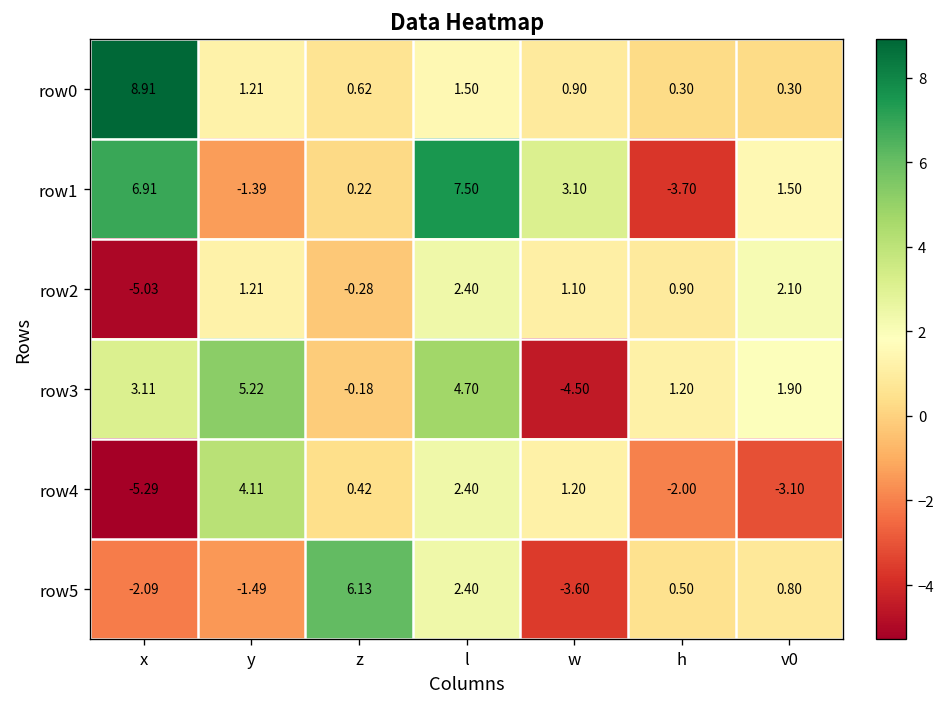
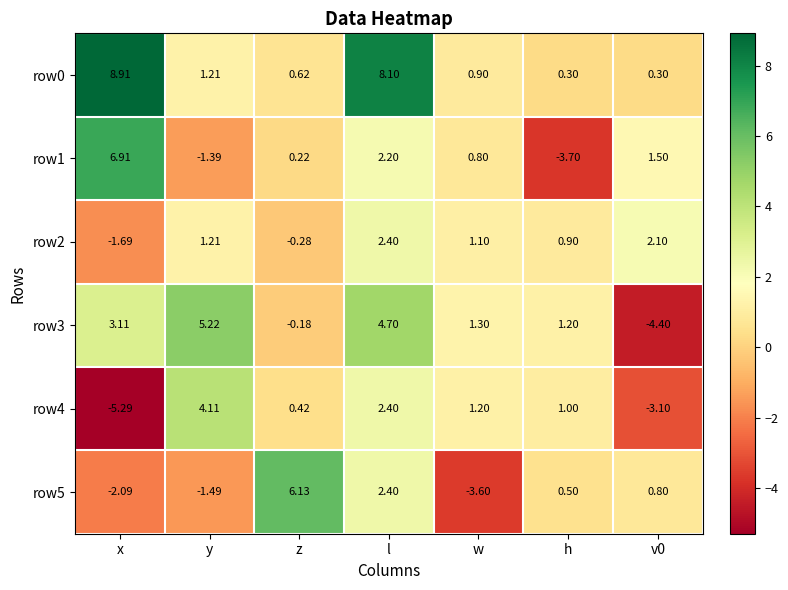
  {
    "row0": {
      "x": 8.91,
      "y": 1.21,
      "z": 0.62,
-     "l": 1.50,
+     "l": 8.10,
      "w": 0.90,
      "h": 0.30,
      "v0": 0.30
    },
    "row1": {
      "x": 6.91,
      "y": -1.39,
      "z": 0.22,
-     "l": 7.50,
-     "w": 3.10,
+     "l": 2.20,
+     "w": 0.80,
      "h": -3.70,
      "v0": 1.50
    },
    "row2": {
-     "x": -5.03,
+     "x": -1.69,
      "y": 1.21,
      "z": -0.28,
      "l": 2.40,
      "w": 1.10,
      "h": 0.90,
      "v0": 2.10
    },
    "row3": {
      "x": 3.11,
      "y": 5.22,
      "z": -0.18,
      "l": 4.70,
-     "w": -4.50,
+     "w": 1.30,
      "h": 1.20,
-     "v0": 1.90
+     "v0": -4.40
    },
    "row4": {
      "x": -5.29,
      "y": 4.11,
      "z": 0.42,
      "l": 2.40,
      "w": 1.20,
-     "h": -2.00,
+     "h": 1.00,
      "v0": -3.10
    },
    "row5": {
      "x": -2.09,
      "y": -1.49,
      "z": 6.13,
      "l": 2.40,
      "w": -3.60,
      "h": 0.50,
      "v0": 0.80
    }
  }
